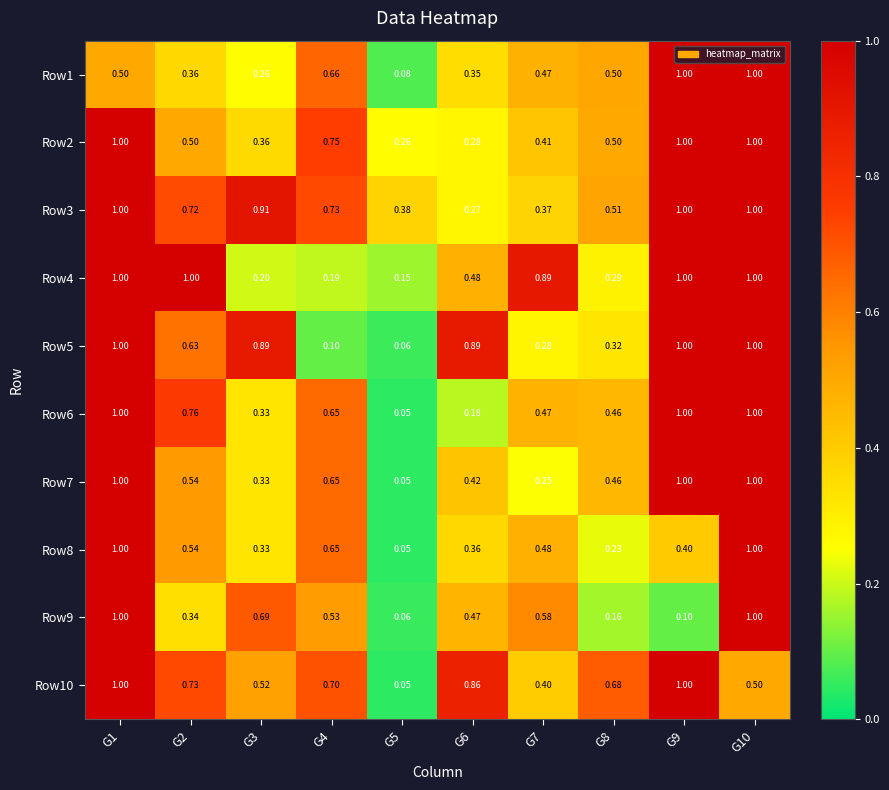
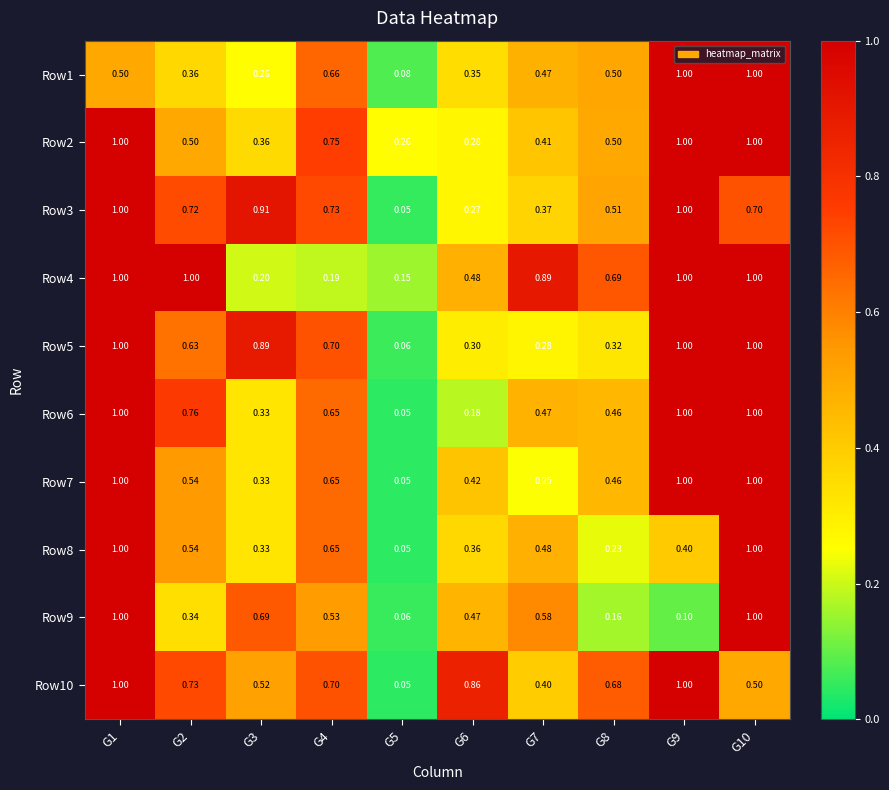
  {
    "Row1": {
      "G1": 0.50,
      "G2": 0.36,
      "G3": 0.26,
      "G4": 0.66,
      "G5": 0.08,
      "G6": 0.35,
      "G7": 0.47,
      "G8": 0.50,
      "G9": 1.00,
      "G10": 1.00
    },
    "Row2": {
      "G1": 1.00,
      "G2": 0.50,
      "G3": 0.36,
      "G4": 0.75,
      "G5": 0.26,
      "G6": 0.28,
      "G7": 0.41,
      "G8": 0.50,
      "G9": 1.00,
      "G10": 1.00
    },
    "Row3": {
      "G1": 1.00,
      "G2": 0.72,
      "G3": 0.91,
      "G4": 0.73,
-     "G5": 0.38,
+     "G5": 0.05,
      "G6": 0.27,
      "G7": 0.37,
      "G8": 0.51,
      "G9": 1.00,
-     "G10": 1.00
+     "G10": 0.70
    },
    "Row4": {
      "G1": 1.00,
      "G2": 1.00,
      "G3": 0.20,
      "G4": 0.19,
      "G5": 0.15,
      "G6": 0.48,
      "G7": 0.89,
-     "G8": 0.29,
+     "G8": 0.69,
      "G9": 1.00,
      "G10": 1.00
    },
    "Row5": {
      "G1": 1.00,
      "G2": 0.63,
      "G3": 0.89,
-     "G4": 0.10,
+     "G4": 0.70,
      "G5": 0.06,
-     "G6": 0.89,
+     "G6": 0.30,
      "G7": 0.28,
      "G8": 0.32,
      "G9": 1.00,
      "G10": 1.00
    },
    "Row6": {
      "G1": 1.00,
      "G2": 0.76,
      "G3": 0.33,
      "G4": 0.65,
      "G5": 0.05,
      "G6": 0.18,
      "G7": 0.47,
      "G8": 0.46,
      "G9": 1.00,
      "G10": 1.00
    },
    "Row7": {
      "G1": 1.00,
      "G2": 0.54,
      "G3": 0.33,
      "G4": 0.65,
      "G5": 0.05,
      "G6": 0.42,
      "G7": 0.25,
      "G8": 0.46,
      "G9": 1.00,
      "G10": 1.00
    },
    "Row8": {
      "G1": 1.00,
      "G2": 0.54,
      "G3": 0.33,
      "G4": 0.65,
      "G5": 0.05,
      "G6": 0.36,
      "G7": 0.48,
      "G8": 0.23,
      "G9": 0.40,
      "G10": 1.00
    },
    "Row9": {
      "G1": 1.00,
      "G2": 0.34,
      "G3": 0.69,
      "G4": 0.53,
      "G5": 0.06,
      "G6": 0.47,
      "G7": 0.58,
      "G8": 0.16,
      "G9": 0.10,
      "G10": 1.00
    },
    "Row10": {
      "G1": 1.00,
      "G2": 0.73,
      "G3": 0.52,
      "G4": 0.70,
      "G5": 0.05,
      "G6": 0.86,
      "G7": 0.40,
      "G8": 0.68,
      "G9": 1.00,
      "G10": 0.50
    }
  }
